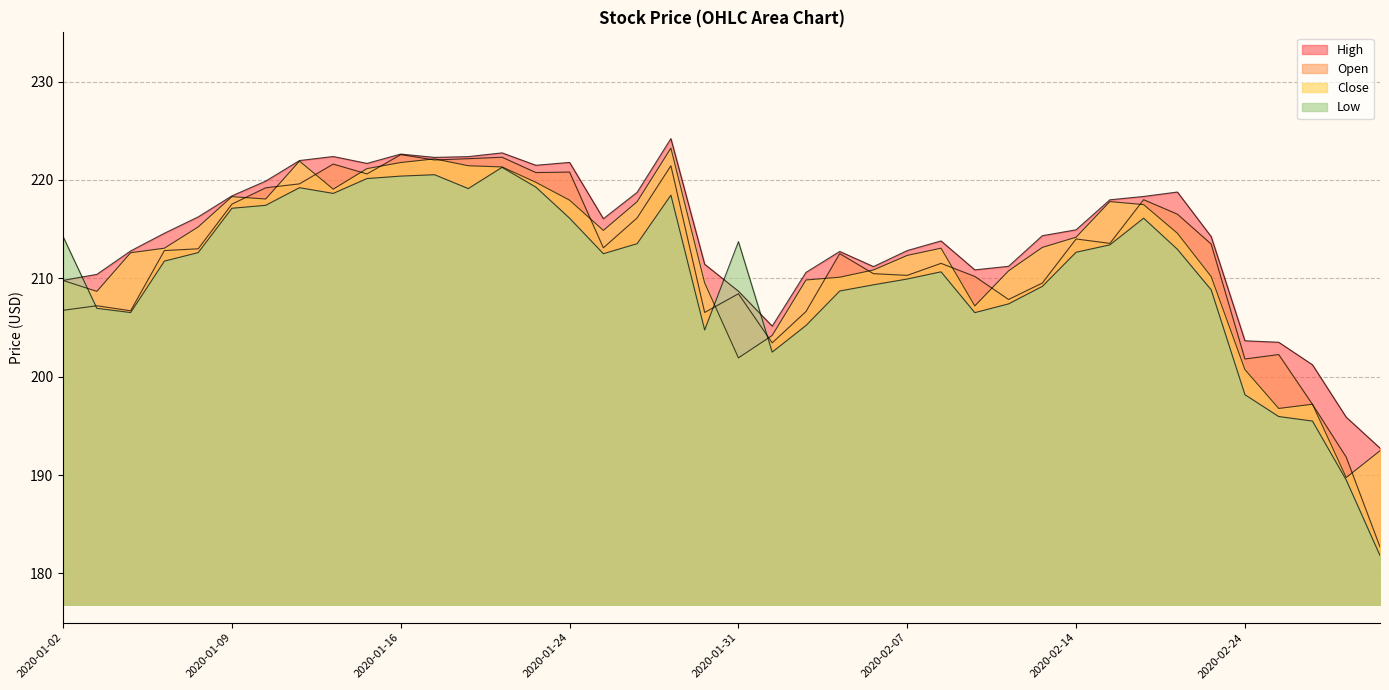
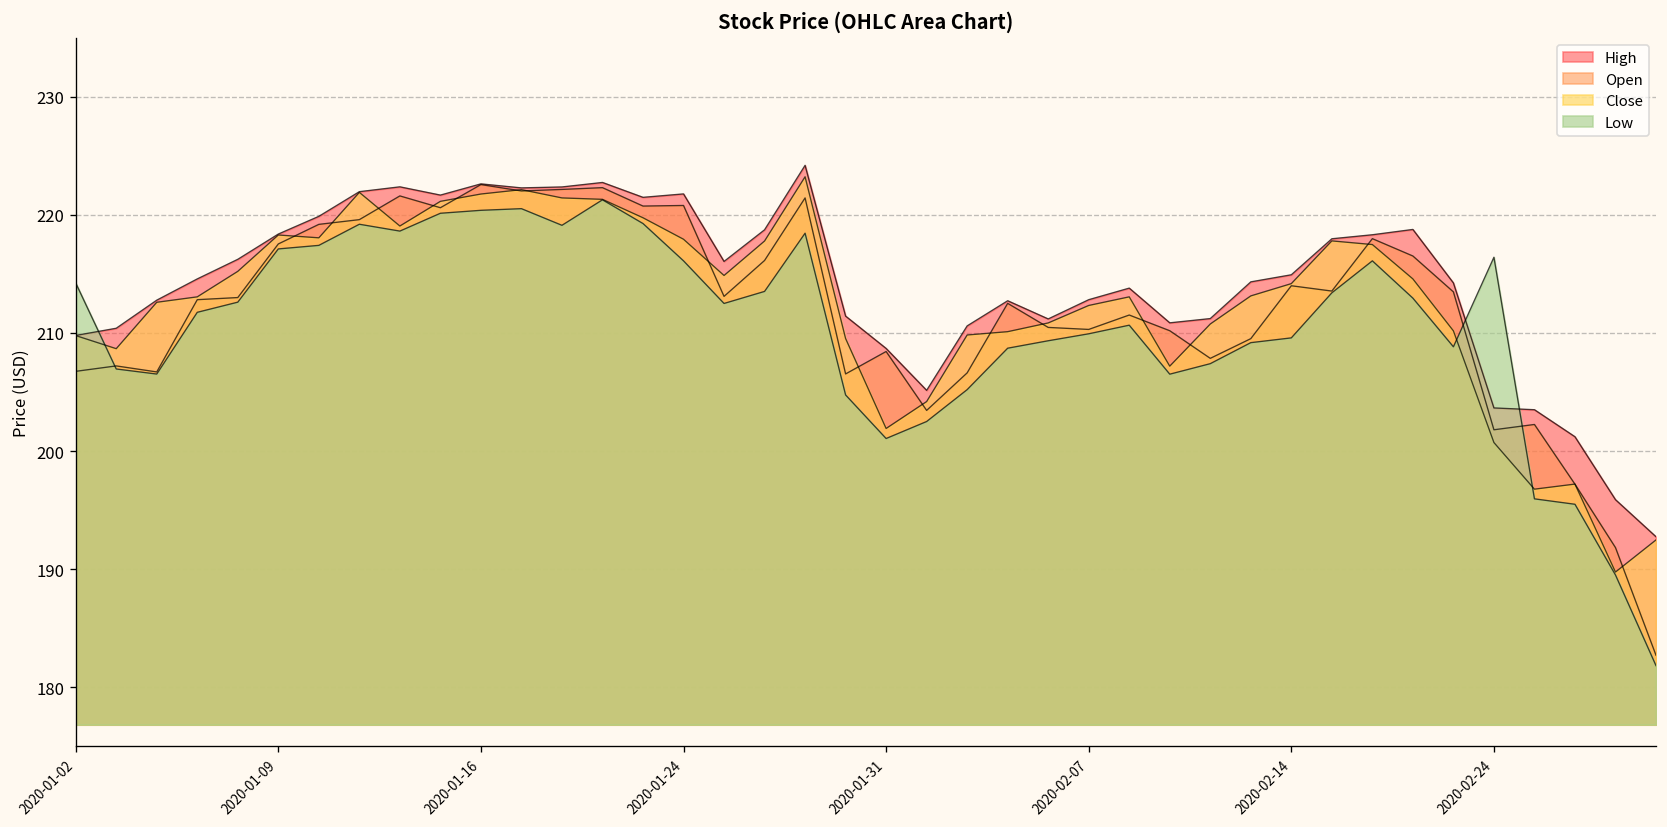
  {
    "Low": {
      "2020-01-02": 214,
      "2020-01-09": 217,
      "2020-01-16": 220,
      "2020-01-24": 216,
-     "2020-01-31": 214,
+     "2020-01-31": 201,
      "2020-02-07": 210,
-     "2020-02-14": 213,
-     "2020-02-24": 198
+     "2020-02-14": 210,
+     "2020-02-24": 216
    }
  }
